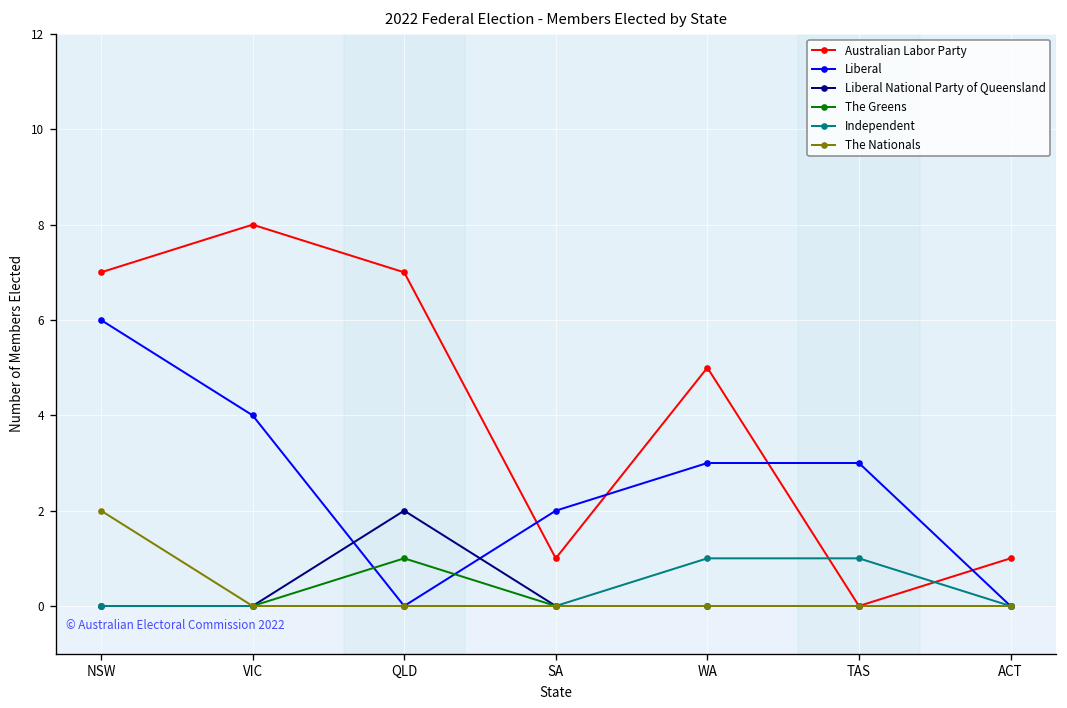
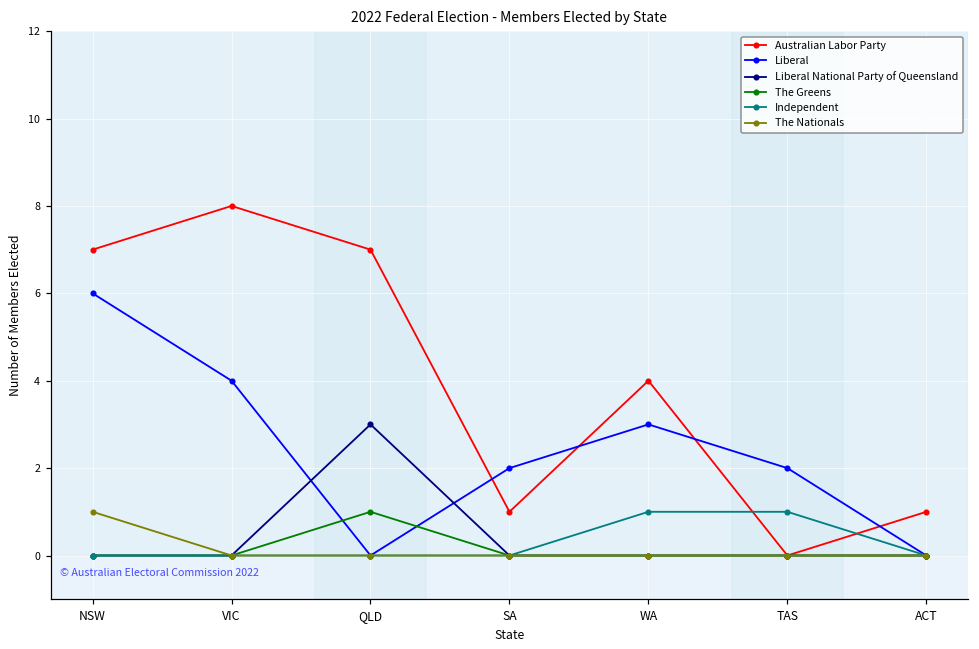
  {
    "Australian Labor Party": {
      "NSW": 7,
      "VIC": 8,
      "QLD": 7,
      "SA": 1,
-     "WA": 5,
+     "WA": 4,
      "ACT": 1
    },
    "Liberal": {
      "NSW": 6,
      "VIC": 4,
      "SA": 2,
      "WA": 3,
-     "TAS": 3
+     "TAS": 2
    },
    "Liberal National Party of Queensland": {
-     "QLD": 2
+     "QLD": 3
    },
    "The Greens": {
      "QLD": 1
    },
    "Independent": {
      "WA": 1,
      "TAS": 1
    },
    "The Nationals": {
-     "NSW": 2
+     "NSW": 1
    }
  }
